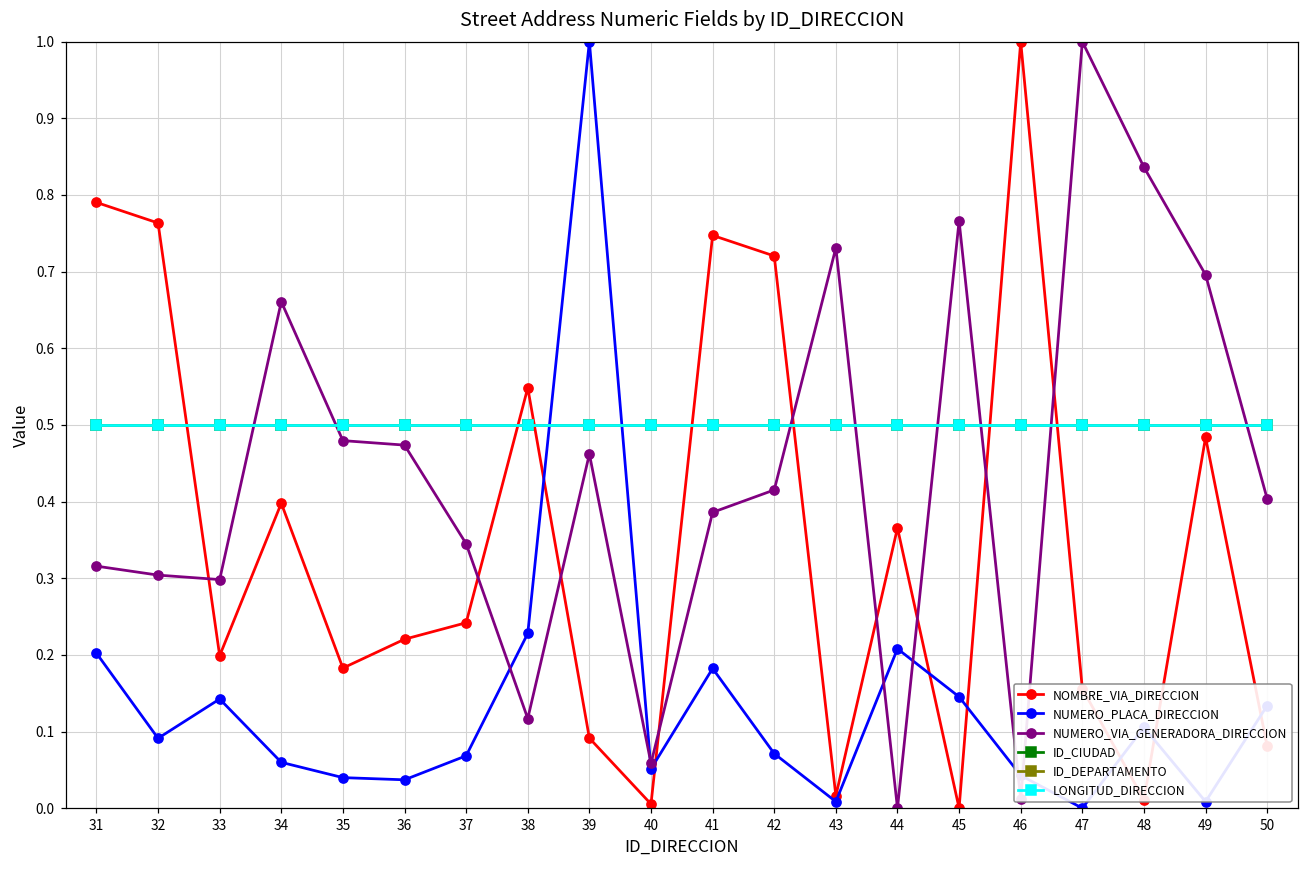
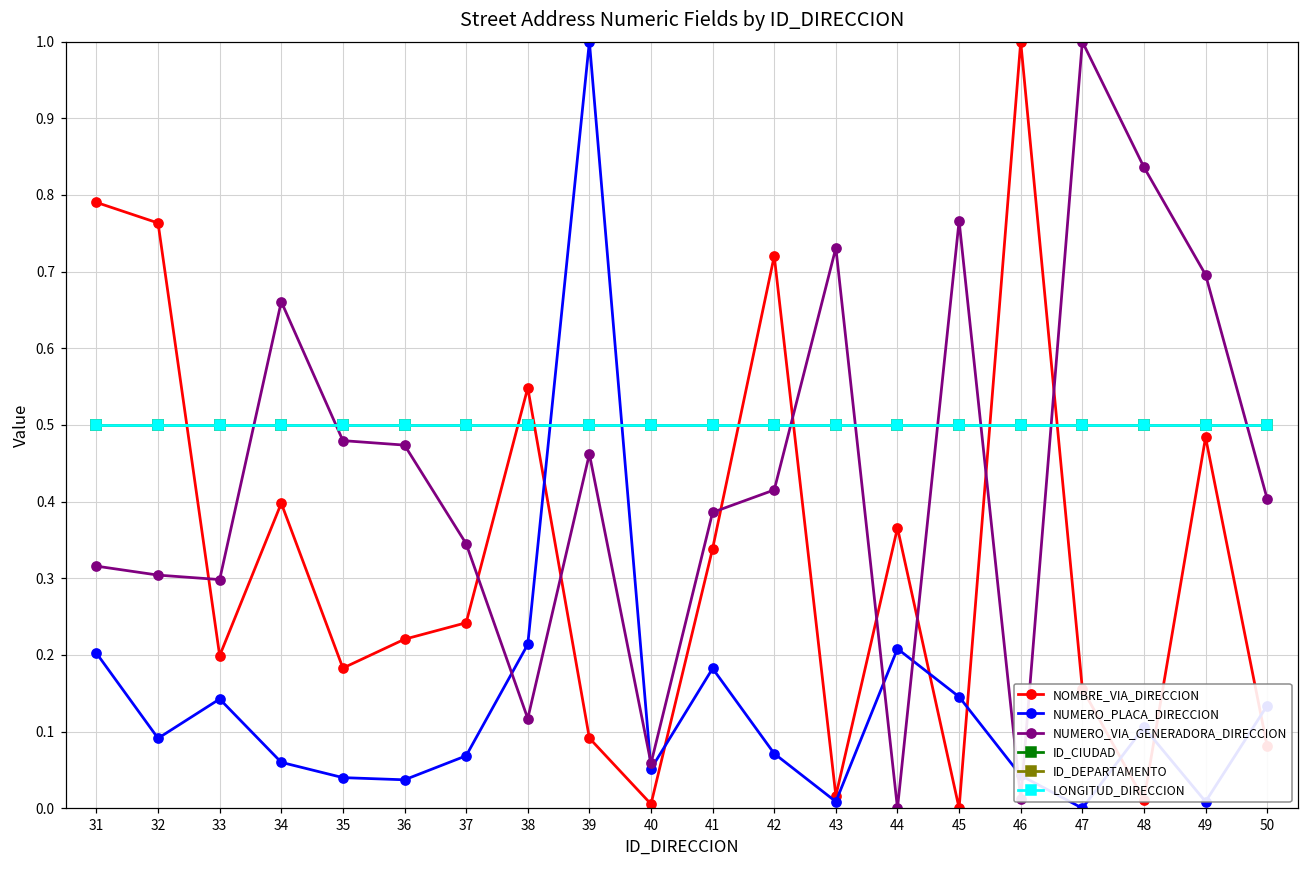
  {
    "NOMBRE_VIA_DIRECCION": {
      "31": 0.79,
      "32": 0.76,
      "33": 0.20,
      "34": 0.40,
      "35": 0.18,
      "36": 0.22,
      "37": 0.24,
      "38": 0.55,
      "39": 0.09,
      "40": 0.01,
-     "41": 0.75,
+     "41": 0.34,
      "42": 0.72,
      "43": 0.02,
      "44": 0.37,
      "45": 0.00,
      "46": 1.00,
      "47": 0.16,
      "49": 0.48
    },
    "NUMERO_PLACA_DIRECCION": {
      "31": 0.20,
      "32": 0.09,
      "33": 0.14,
      "34": 0.06,
      "35": 0.04,
      "36": 0.04,
      "37": 0.07,
-     "38": 0.23,
+     "38": 0.21,
      "39": 1.00,
      "40": 0.05,
      "41": 0.18,
      "42": 0.07,
      "43": 0.01,
      "44": 0.21,
      "45": 0.15,
      "47": 0.00
    },
    "NUMERO_VIA_GENERADORA_DIRECCION": {
      "31": 0.32,
      "32": 0.30,
      "33": 0.30,
      "34": 0.66,
      "35": 0.48,
      "36": 0.47,
      "37": 0.35,
      "38": 0.12,
      "39": 0.46,
      "40": 0.06,
      "41": 0.39,
      "42": 0.42,
      "43": 0.73,
      "44": 0.00,
      "45": 0.77,
      "47": 1.00,
      "48": 0.84,
      "49": 0.70,
      "50": 0.40
    },
    "LONGITUD_DIRECCION": {
      "31": 0.50,
      "32": 0.50,
      "33": 0.50,
      "34": 0.50,
      "35": 0.50,
      "36": 0.50,
      "37": 0.50,
      "38": 0.50,
      "39": 0.50,
      "40": 0.50,
      "41": 0.50,
      "42": 0.50,
      "43": 0.50,
      "44": 0.50,
      "45": 0.50,
      "46": 0.50,
      "47": 0.50,
      "48": 0.50,
      "49": 0.50,
      "50": 0.50
    }
  }
